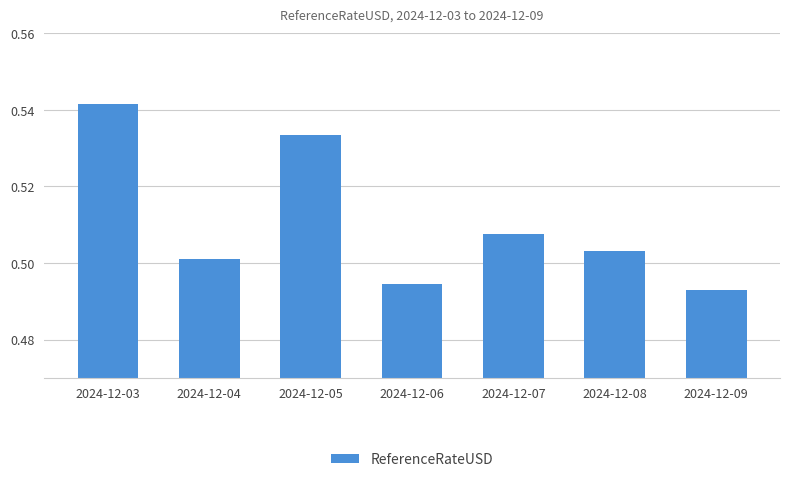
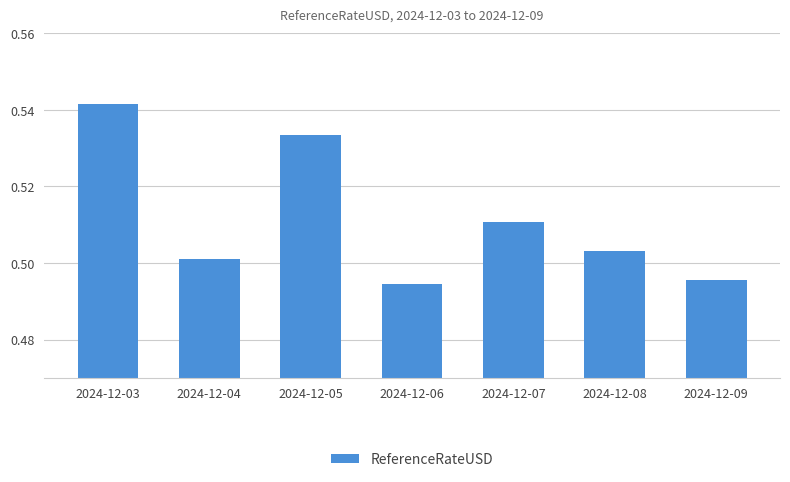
  {
    "2024-12-03": 0.541,
    "2024-12-04": 0.501,
    "2024-12-05": 0.533,
    "2024-12-06": 0.495,
-   "2024-12-07": 0.508,
+   "2024-12-07": 0.511,
    "2024-12-08": 0.503,
-   "2024-12-09": 0.493
+   "2024-12-09": 0.495
  }
